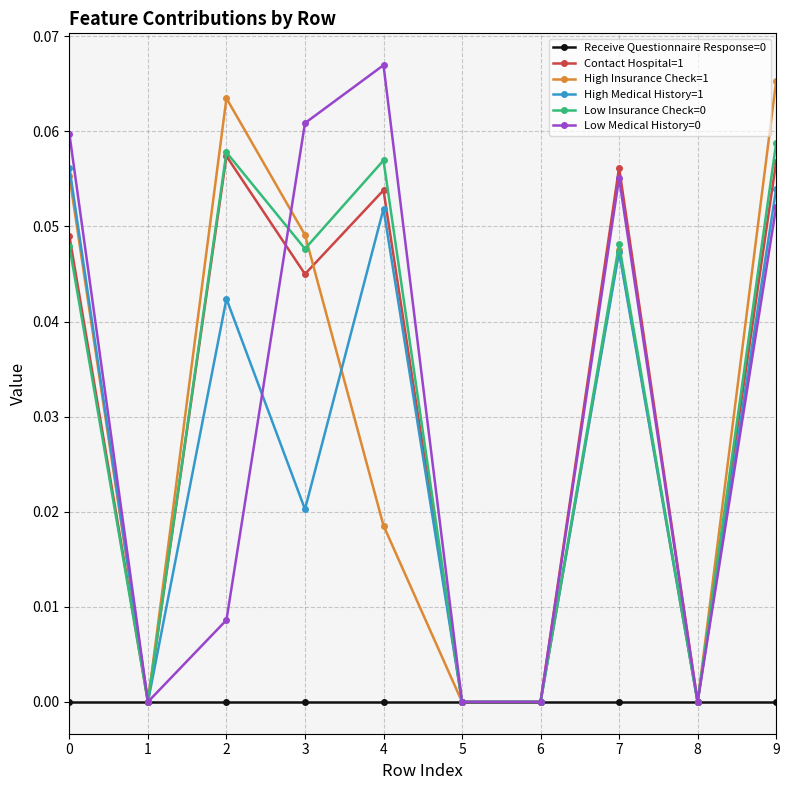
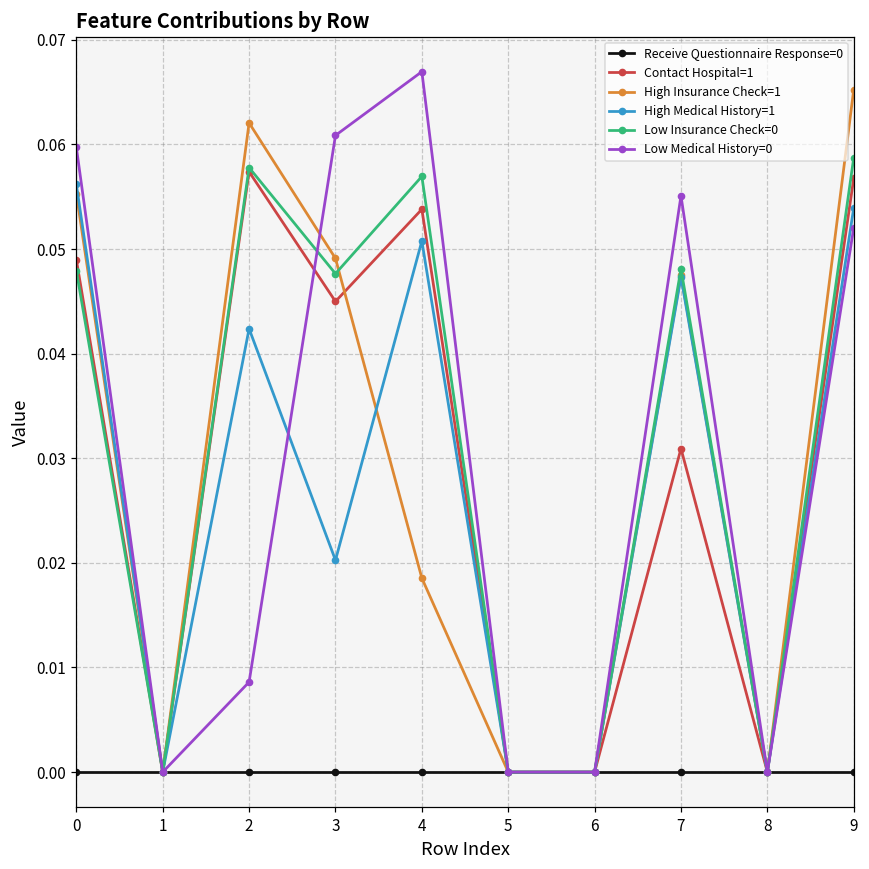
  {
    "Receive Questionnaire Response=0": {
      "0": 0.000,
      "2": 0.000,
      "3": 0.000,
      "4": 0.000,
      "7": 0.000,
      "9": 0.000
    },
    "Contact Hospital=1": {
      "0": 0.049,
      "2": 0.057,
      "3": 0.045,
      "4": 0.054,
-     "7": 0.056,
+     "7": 0.031,
      "9": 0.057
    },
    "High Insurance Check=1": {
      "0": 0.055,
-     "2": 0.063,
+     "2": 0.062,
      "3": 0.049,
      "4": 0.019,
      "9": 0.065
    },
    "High Medical History=1": {
      "0": 0.056,
      "2": 0.042,
      "3": 0.020,
-     "4": 0.052,
+     "4": 0.051,
      "9": 0.054
    },
    "Low Insurance Check=0": {
      "0": 0.048,
      "2": 0.058,
      "3": 0.048,
      "4": 0.057,
      "7": 0.048,
      "9": 0.059
    },
    "Low Medical History=0": {
      "0": 0.060,
      "2": 0.009,
      "3": 0.061,
      "4": 0.067,
      "7": 0.055,
      "9": 0.052
    }
  }
